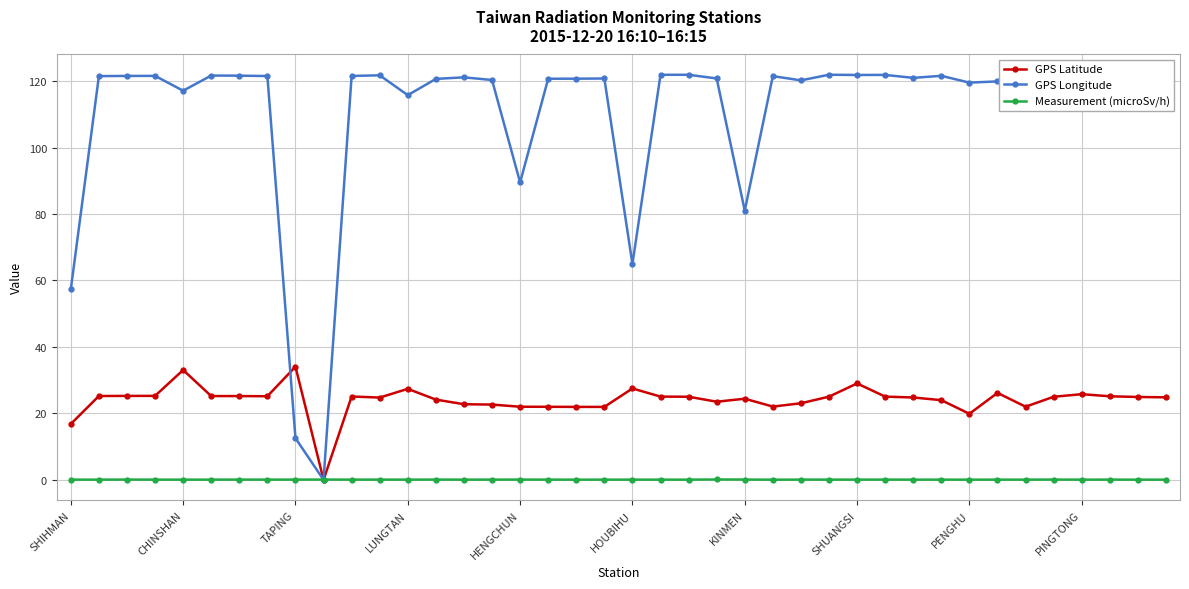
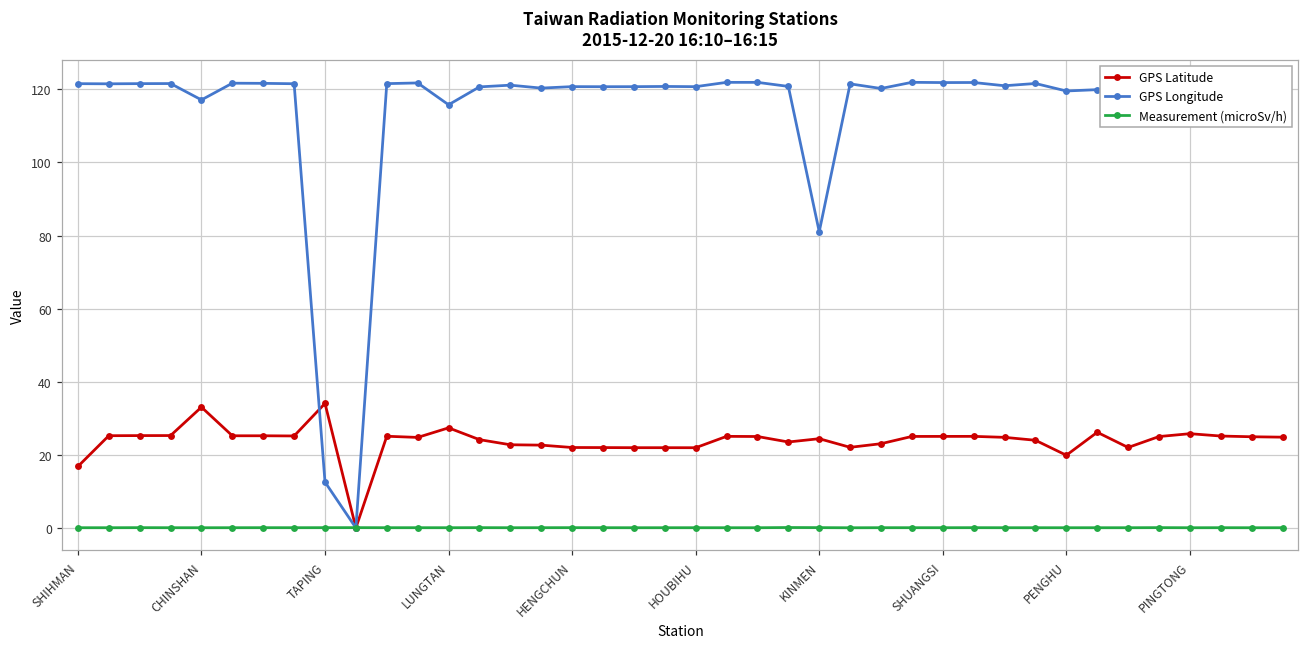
  {
    "GPS Latitude": {
      "SHIHMAN": 17,
      "CHINSHAN": 33,
      "TAPING": 34,
      "LUNGTAN": 27,
      "HENGCHUN": 22,
-     "HOUBIHU": 28,
+     "HOUBIHU": 22,
      "KINMEN": 24,
-     "SHUANGSI": 29,
+     "SHUANGSI": 25,
      "PENGHU": 20,
      "PINGTONG": 26
    },
    "GPS Longitude": {
-     "SHIHMAN": 57,
+     "SHIHMAN": 122,
      "CHINSHAN": 117,
      "TAPING": 13,
      "LUNGTAN": 116,
-     "HENGCHUN": 90,
-     "HOUBIHU": 65,
+     "HENGCHUN": 121,
+     "HOUBIHU": 121,
      "KINMEN": 81,
      "SHUANGSI": 122,
      "PENGHU": 120
    },
    "Measurement (microSv/h)": {
      "SHIHMAN": 0,
      "CHINSHAN": 0,
      "TAPING": 0,
      "LUNGTAN": 0,
      "HENGCHUN": 0,
      "HOUBIHU": 0,
      "KINMEN": 0,
      "SHUANGSI": 0,
      "PENGHU": 0,
      "PINGTONG": 0
    }
  }
